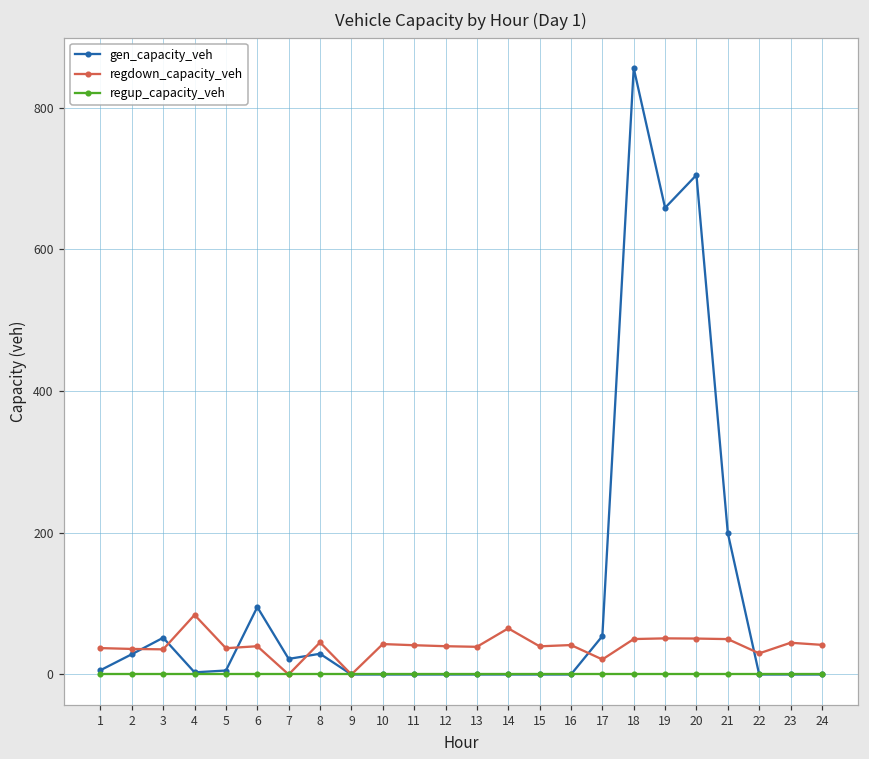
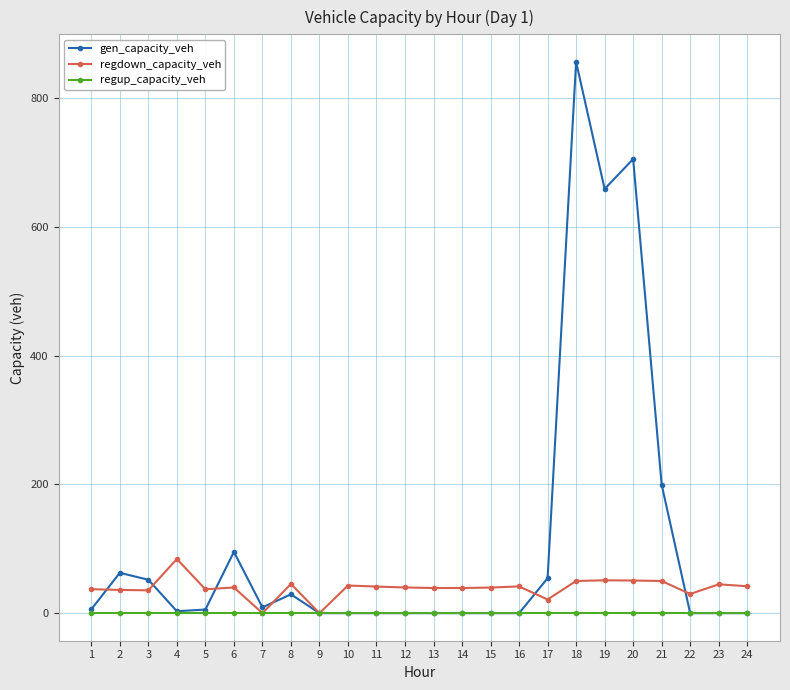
  {
    "gen_capacity_veh": {
      "1": 10,
-     "2": 30,
+     "2": 60,
      "3": 50,
      "5": 10,
      "6": 100,
-     "7": 20,
+     "7": 10,
      "8": 30,
      "17": 50,
      "18": 860,
      "19": 660,
      "20": 710,
      "21": 200
    },
    "regdown_capacity_veh": {
      "1": 40,
      "2": 40,
      "3": 40,
      "4": 80,
      "5": 40,
      "6": 40,
      "8": 50,
      "10": 40,
      "11": 40,
      "12": 40,
      "13": 40,
-     "14": 70,
+     "14": 40,
      "15": 40,
      "16": 40,
      "17": 20,
      "18": 50,
      "19": 50,
      "20": 50,
      "21": 50,
      "22": 30,
      "23": 40,
      "24": 40
    },
    "regup_capacity_veh": {
      "1": 0,
      "2": 0,
      "3": 0,
      "5": 0,
      "6": 0,
      "8": 0,
      "17": 0,
      "18": 0,
      "19": 0,
      "20": 0,
      "21": 0
    }
  }
